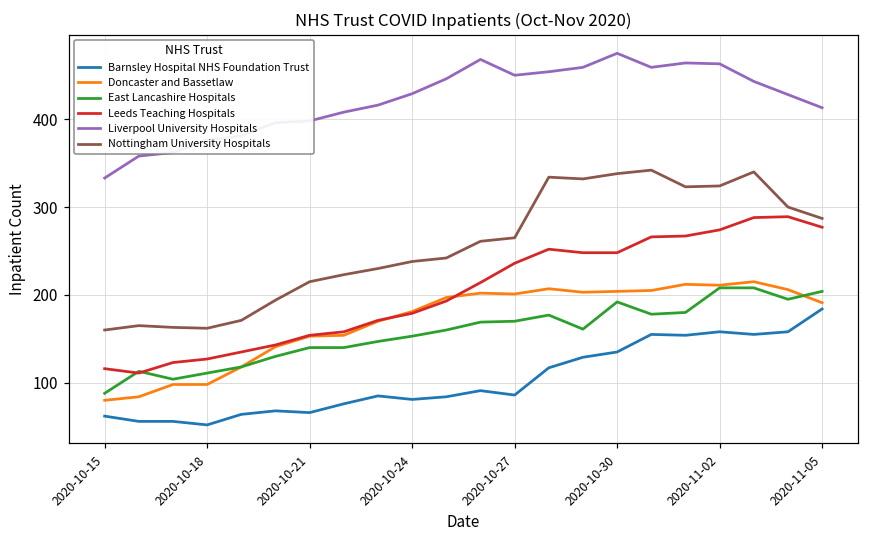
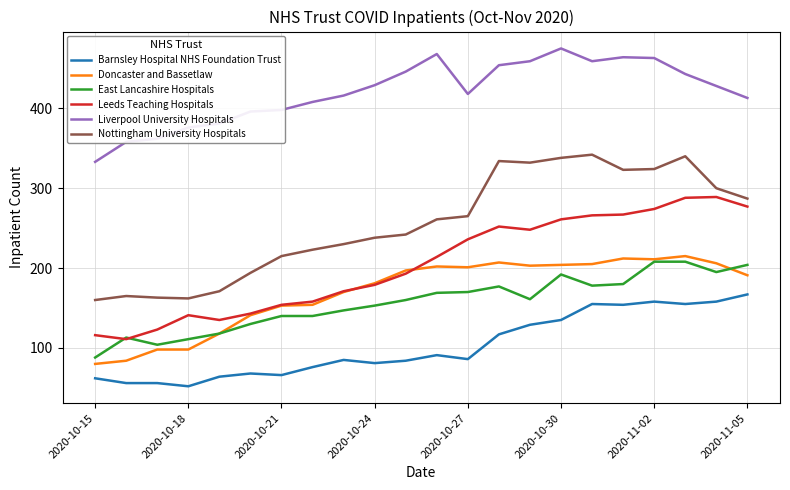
  {
    "Barnsley Hospital NHS Foundation Trust": {
      "2020-10-15": 60,
      "2020-10-18": 50,
      "2020-10-21": 70,
      "2020-10-24": 80,
      "2020-10-27": 90,
      "2020-10-30": 140,
      "2020-11-02": 160,
-     "2020-11-05": 180
+     "2020-11-05": 170
    },
    "Doncaster and Bassetlaw": {
      "2020-10-15": 80,
      "2020-10-18": 100,
      "2020-10-27": 200,
      "2020-10-30": 200,
      "2020-11-05": 190
    },
    "East Lancashire Hospitals": {
      "2020-10-15": 90,
      "2020-10-18": 110,
      "2020-10-21": 140,
      "2020-10-24": 150,
      "2020-10-27": 170,
      "2020-10-30": 190,
      "2020-11-05": 200
    },
    "Leeds Teaching Hospitals": {
      "2020-10-15": 120,
-     "2020-10-18": 130,
+     "2020-10-18": 140,
      "2020-10-27": 240,
-     "2020-10-30": 250,
+     "2020-10-30": 260,
      "2020-11-02": 270,
      "2020-11-05": 280
    },
    "Liverpool University Hospitals": {
      "2020-10-15": 330,
      "2020-10-24": 430,
-     "2020-10-27": 450,
+     "2020-10-27": 420,
      "2020-10-30": 480,
      "2020-11-02": 460,
      "2020-11-05": 410
    },
    "Nottingham University Hospitals": {
      "2020-10-15": 160,
      "2020-10-18": 160,
      "2020-10-21": 220,
      "2020-10-24": 240,
      "2020-10-27": 270,
      "2020-10-30": 340,
      "2020-11-02": 320,
      "2020-11-05": 290
    }
  }
